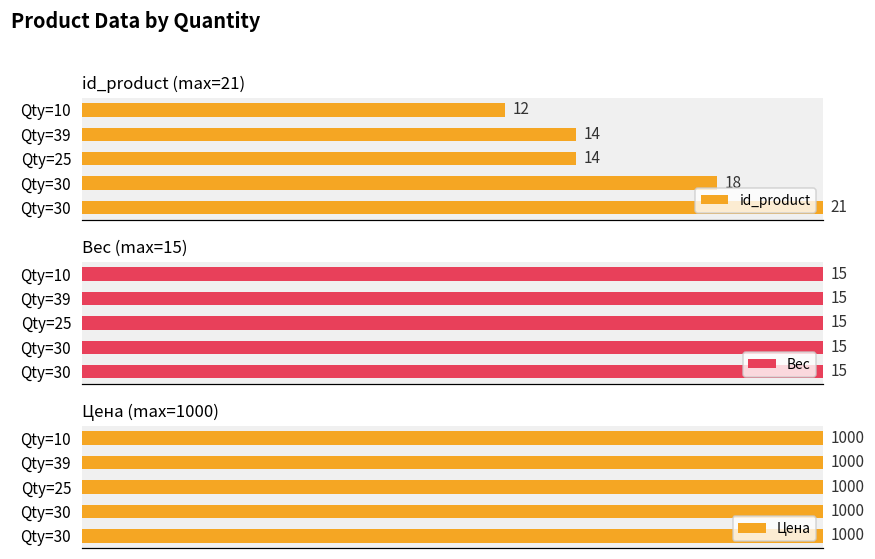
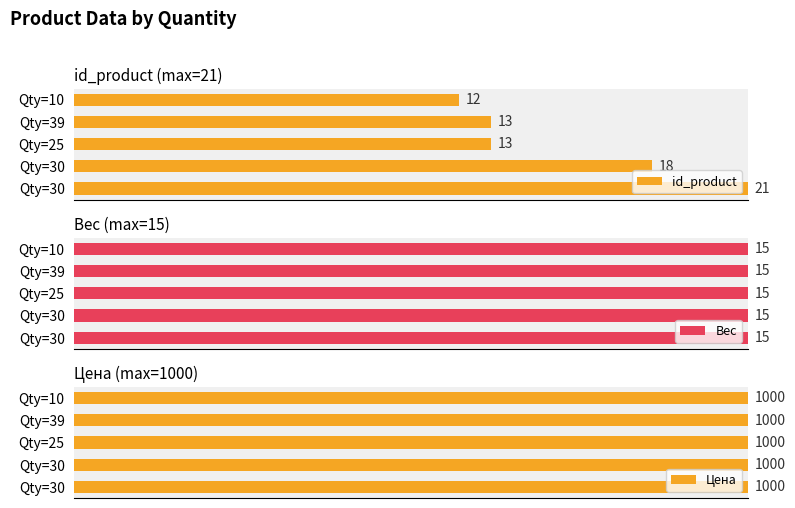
  {
    "id_product (max=21)": {
-     "Qty=39": 14,
-     "Qty=25": 14
+     "Qty=39": 13,
+     "Qty=25": 13
    }
  }
